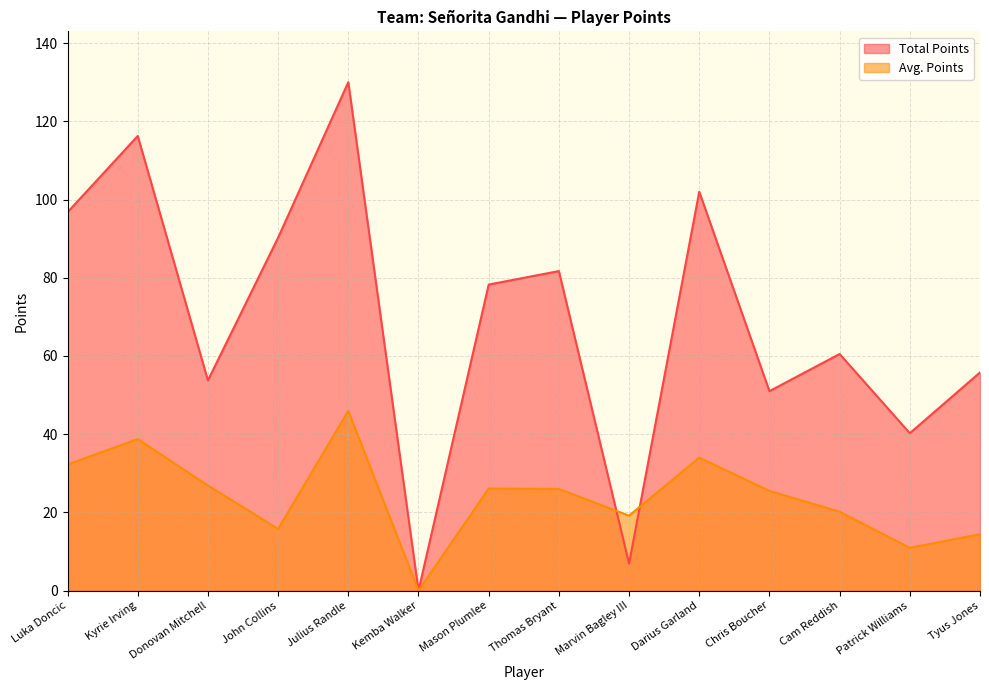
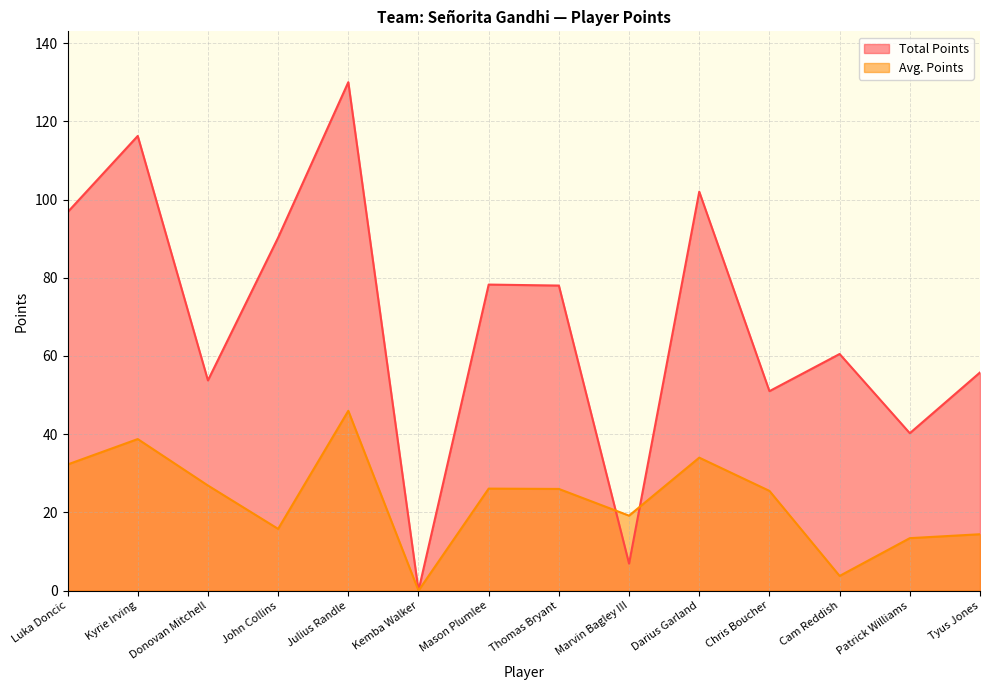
  {
    "Total Points": {
      "Luka Doncic": 97,
      "Kyrie Irving": 116,
      "Donovan Mitchell": 54,
      "John Collins": 90,
      "Julius Randle": 130,
      "Mason Plumlee": 78,
-     "Thomas Bryant": 82,
+     "Thomas Bryant": 78,
      "Marvin Bagley III": 7,
      "Darius Garland": 102,
      "Chris Boucher": 51,
      "Cam Reddish": 61,
      "Patrick Williams": 40,
      "Tyus Jones": 56
    },
    "Avg. Points": {
      "Luka Doncic": 32,
      "Kyrie Irving": 39,
      "Donovan Mitchell": 27,
      "John Collins": 16,
      "Julius Randle": 46,
      "Mason Plumlee": 26,
      "Thomas Bryant": 26,
      "Marvin Bagley III": 19,
      "Darius Garland": 34,
      "Chris Boucher": 26,
-     "Cam Reddish": 20,
-     "Patrick Williams": 11,
+     "Cam Reddish": 4,
+     "Patrick Williams": 13,
      "Tyus Jones": 14
    }
  }
